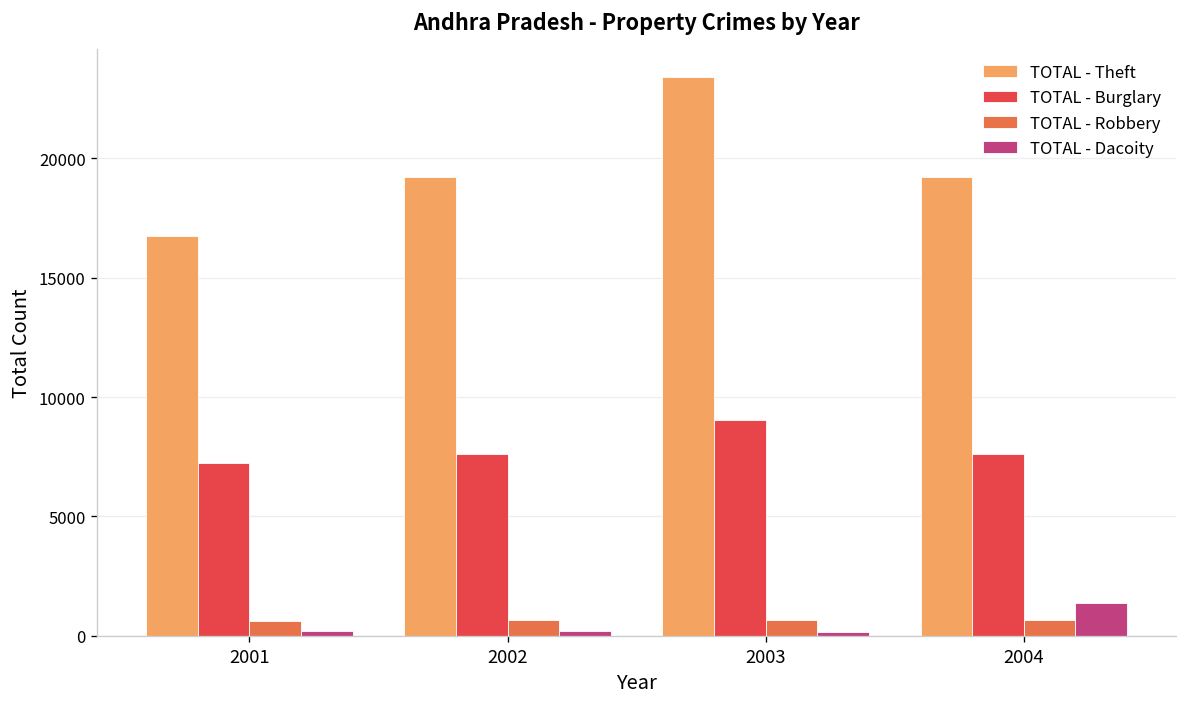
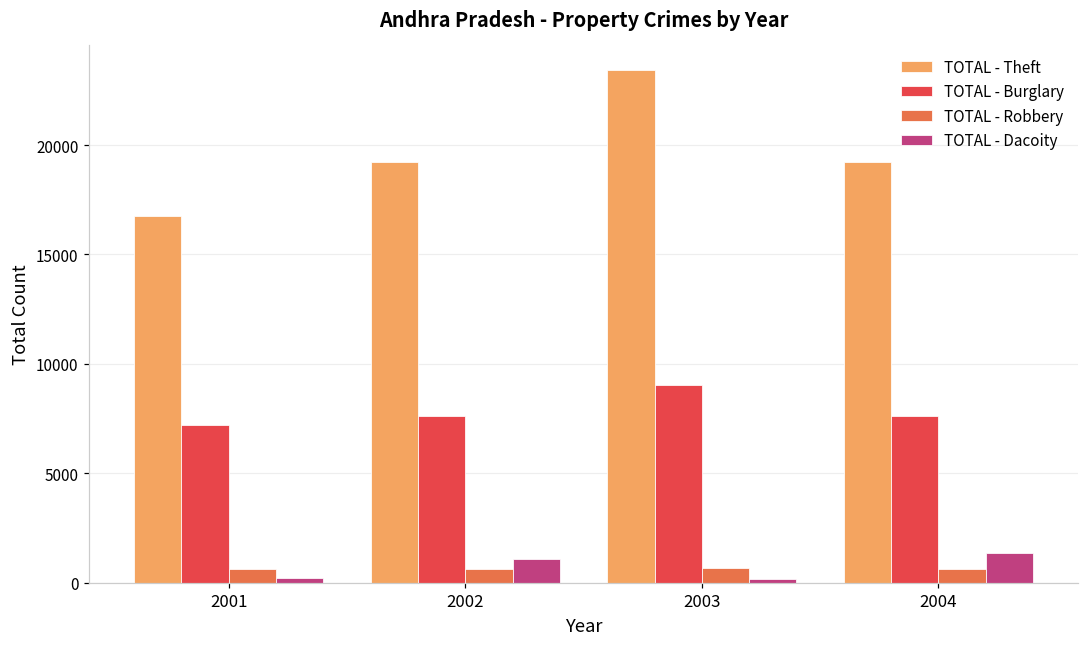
  {
    "TOTAL - Dacoity": {
      "2001": 200,
-     "2002": 200,
+     "2002": 1100,
      "2003": 200,
      "2004": 1400
    }
  }
